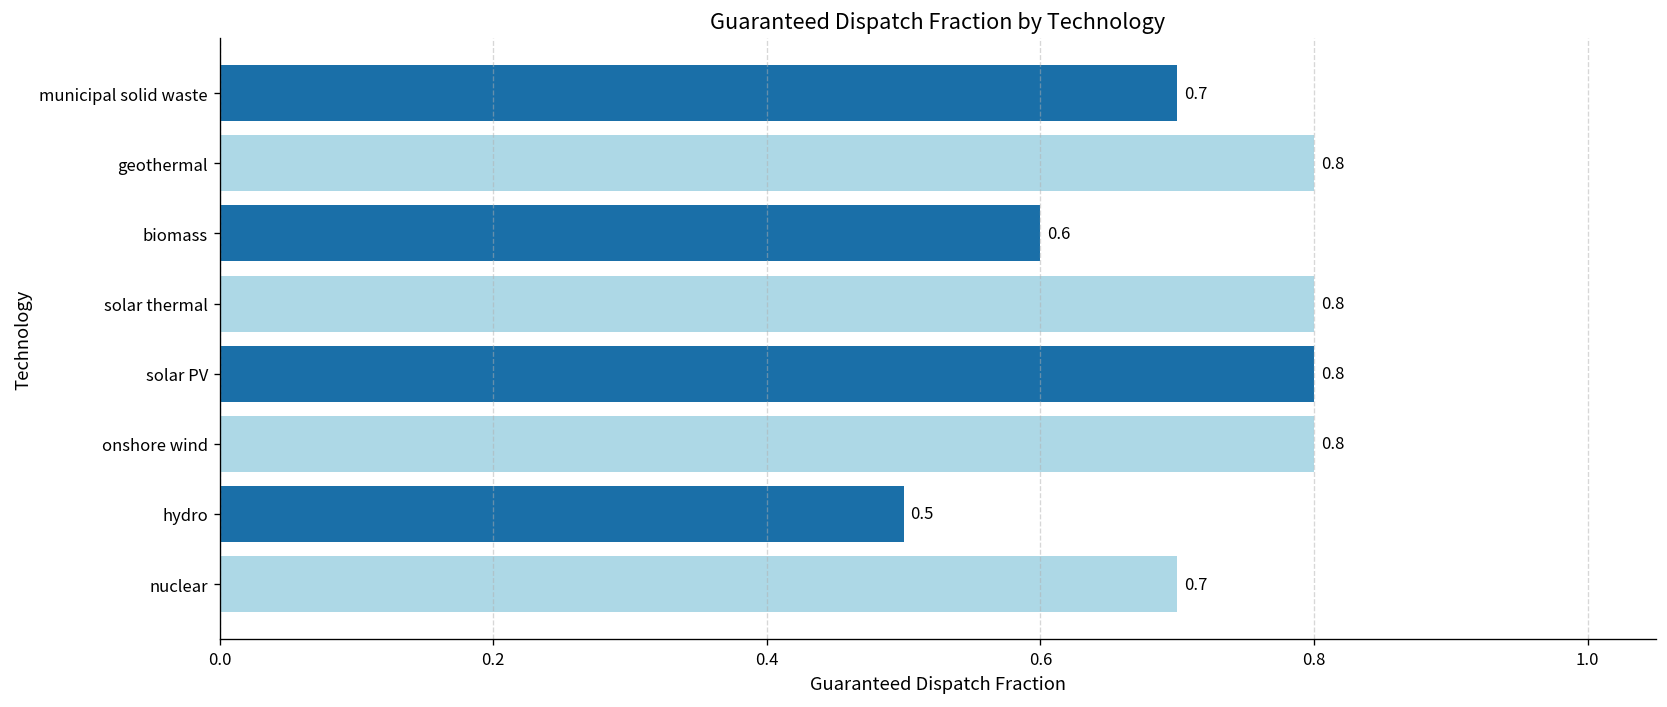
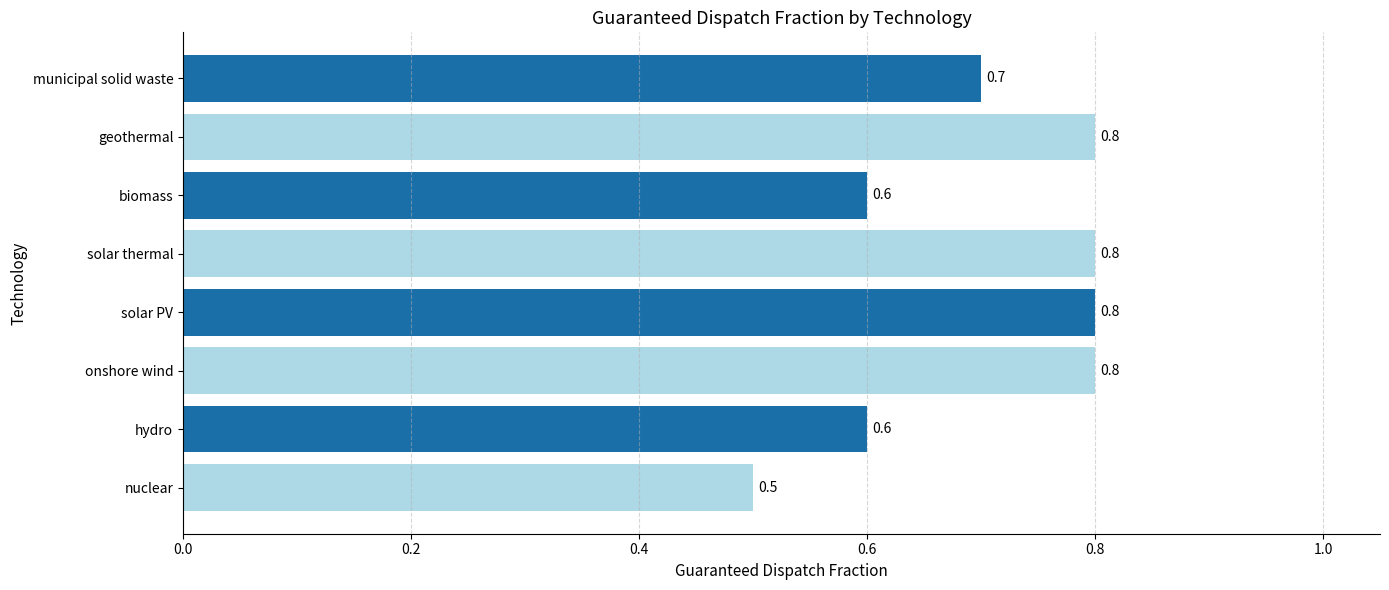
  {
    "municipal solid waste": 0.7,
    "geothermal": 0.8,
    "biomass": 0.6,
    "solar thermal": 0.8,
    "solar PV": 0.8,
    "onshore wind": 0.8,
-   "hydro": 0.5,
-   "nuclear": 0.7
+   "hydro": 0.6,
+   "nuclear": 0.5
  }
